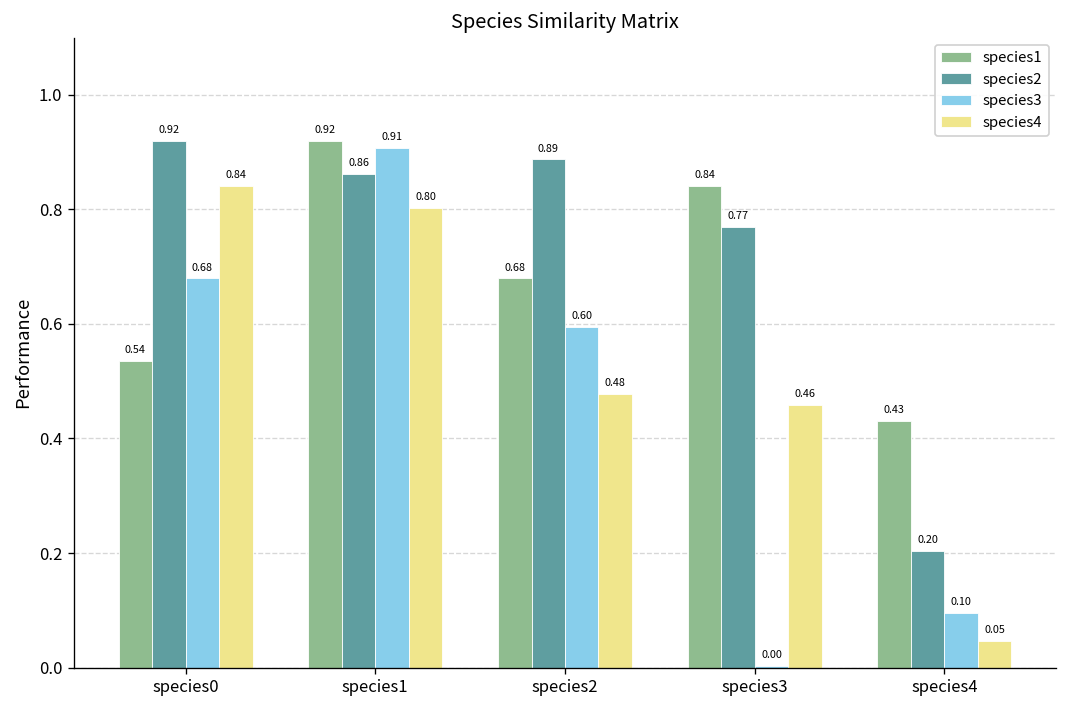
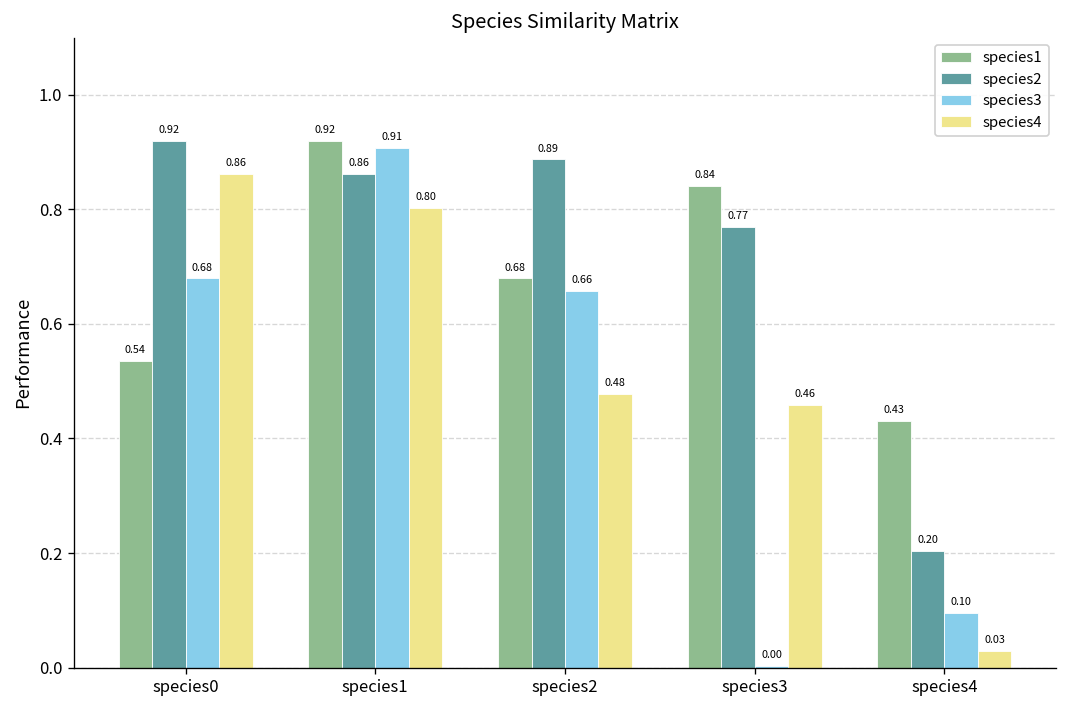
  {
    "species3": {
      "species0": 0.68,
      "species1": 0.91,
-     "species2": 0.60,
+     "species2": 0.66,
      "species3": 0.00,
      "species4": 0.10
    },
    "species4": {
-     "species0": 0.84,
+     "species0": 0.86,
      "species1": 0.80,
      "species2": 0.48,
      "species3": 0.46,
-     "species4": 0.05
+     "species4": 0.03
    }
  }
